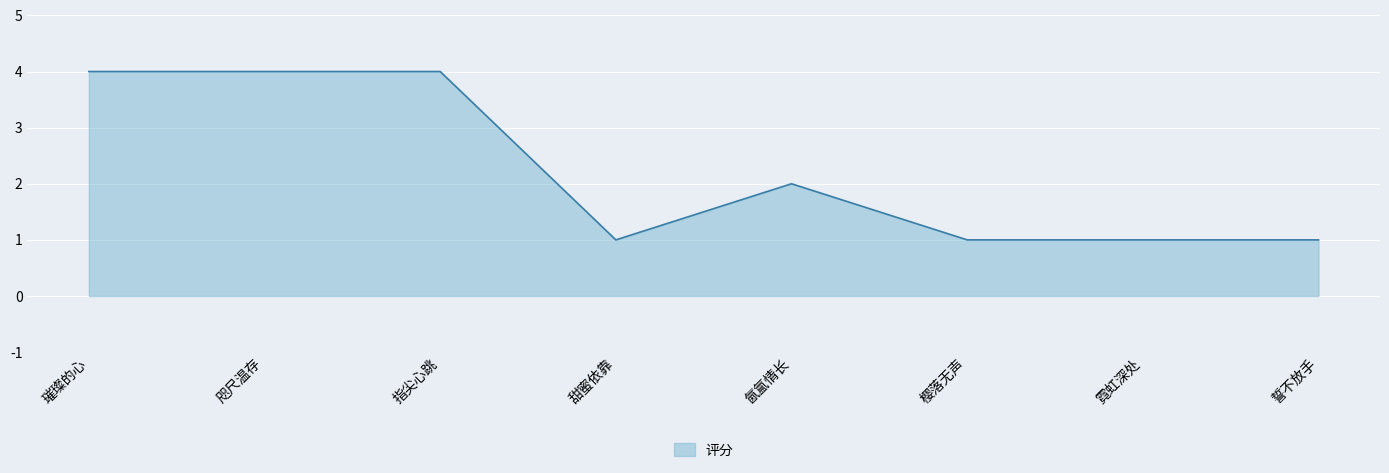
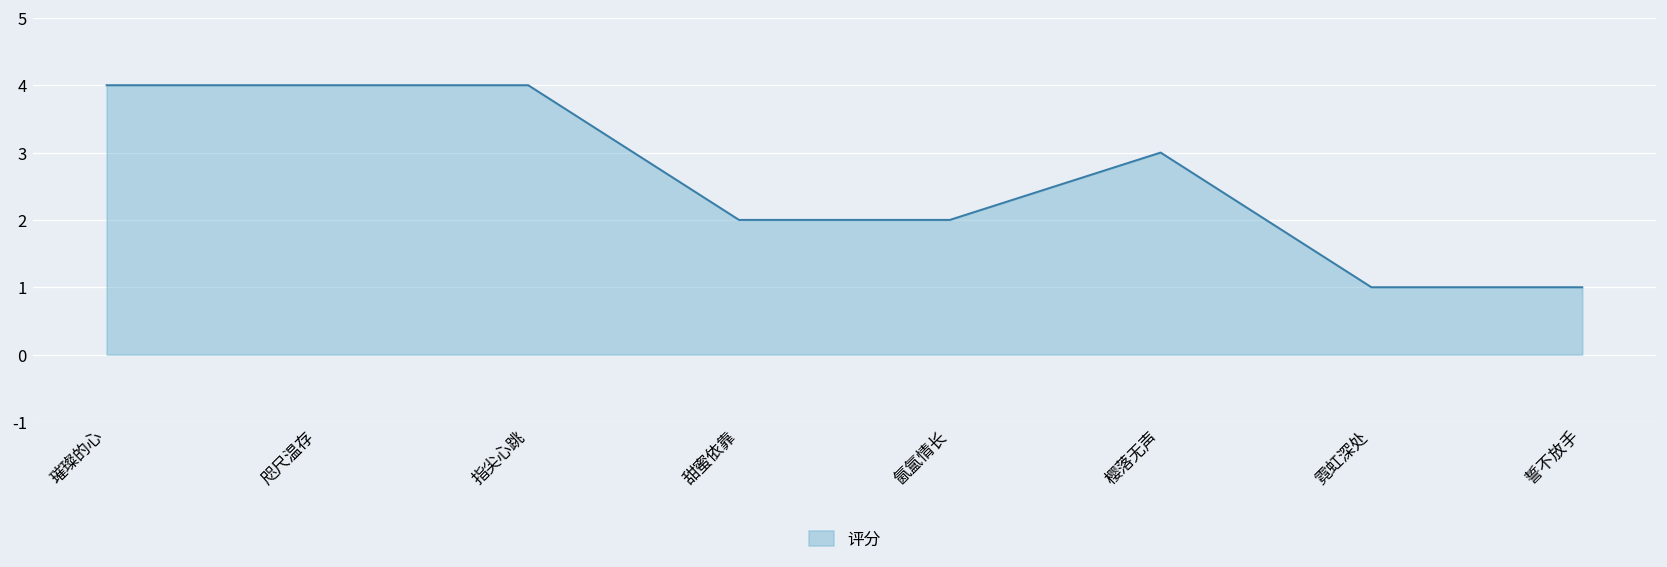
  {
    "璀璨的心": 4,
    "咫尺温存": 4,
    "指尖心跳": 4,
-   "甜蜜依靠": 1,
+   "甜蜜依靠": 2,
    "氤氲情长": 2,
-   "樱落无声": 1,
+   "樱落无声": 3,
    "霓虹深处": 1,
    "誓不放手": 1
  }
